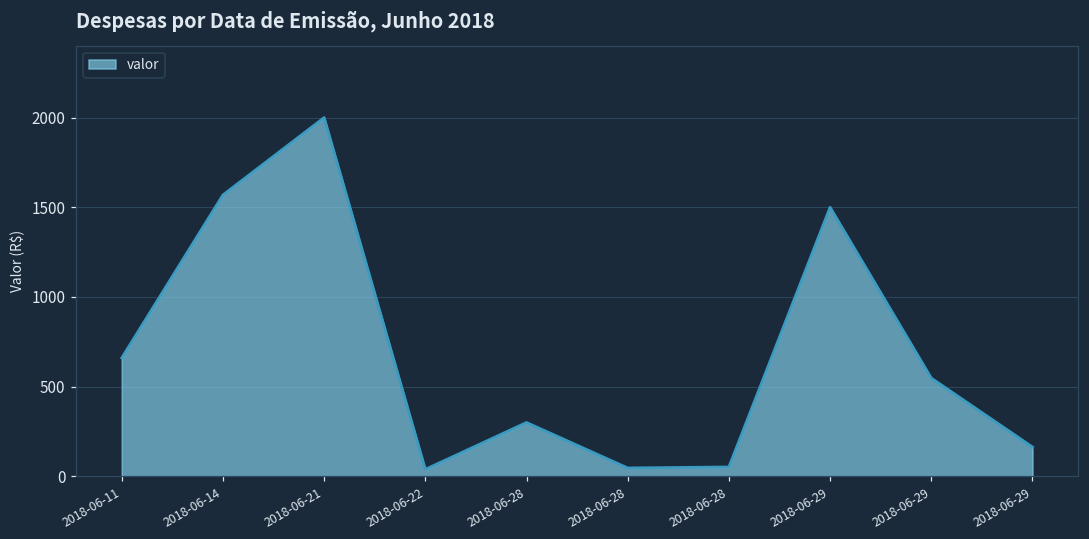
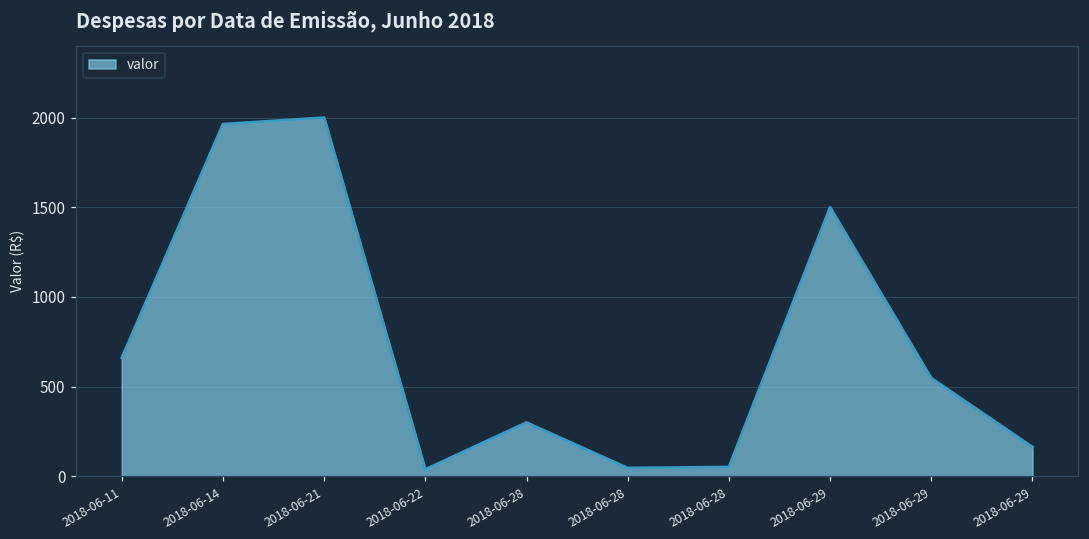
  {
    "2018-06-11": 660,
-   "2018-06-14": 1570,
+   "2018-06-14": 1960,
    "2018-06-21": 2000,
    "2018-06-22": 40
  }
